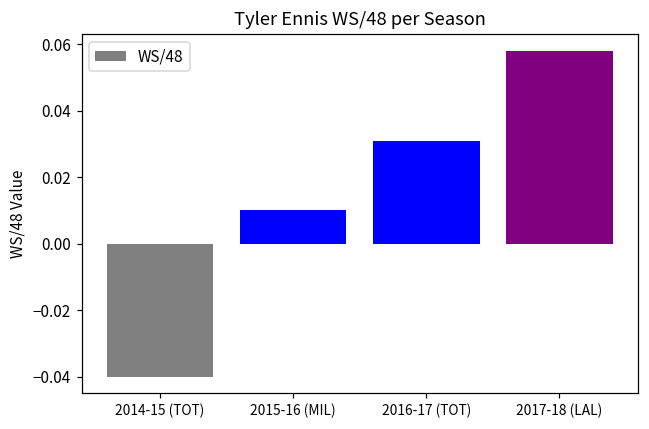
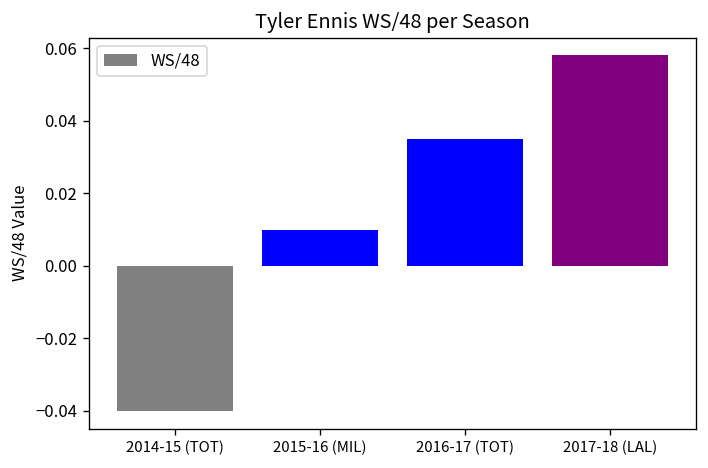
  {
    "2014-15 (TOT)": -0.040,
    "2015-16 (MIL)": 0.010,
-   "2016-17 (TOT)": 0.031,
+   "2016-17 (TOT)": 0.035,
    "2017-18 (LAL)": 0.058
  }
